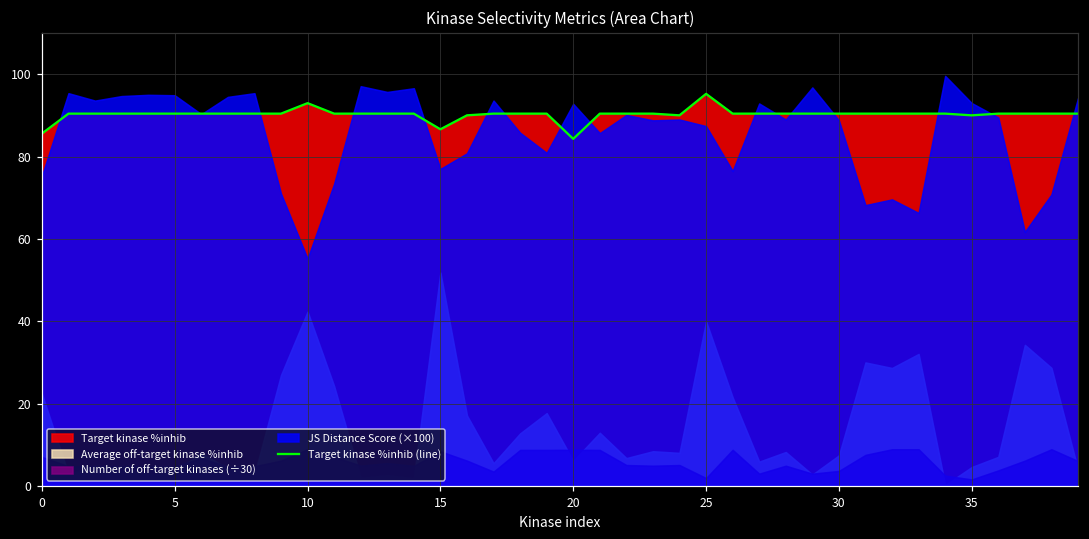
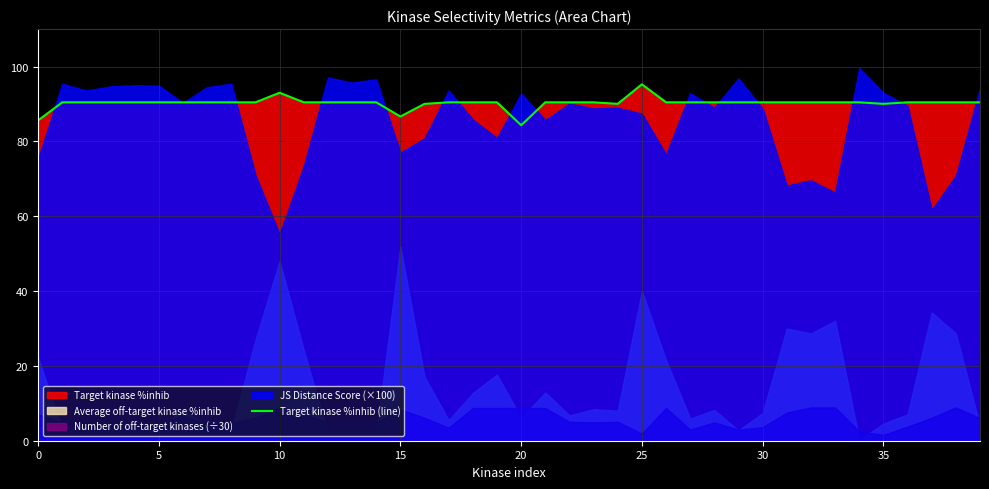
  {
    "Target kinase %inhib": {
      "0": 86,
      "5": 90,
      "10": 93,
      "15": 87,
      "20": 84,
      "25": 95,
      "30": 90,
      "35": 90
    },
    "Average off-target kinase %inhib": {
      "0": 22,
-     "10": 42,
+     "10": 48,
      "15": 52,
      "20": 6,
      "25": 40,
      "30": 7,
      "35": 5
    },
    "Number of off-target kinases (÷30)": {
      "0": 7,
      "20": 9,
      "25": 2,
      "30": 4,
      "35": 2
    },
    "JS Distance Score (×100)": {
      "0": 75,
      "5": 95,
      "10": 55,
      "15": 77,
      "20": 93,
      "25": 87,
      "30": 89,
      "35": 93
    }
  }
